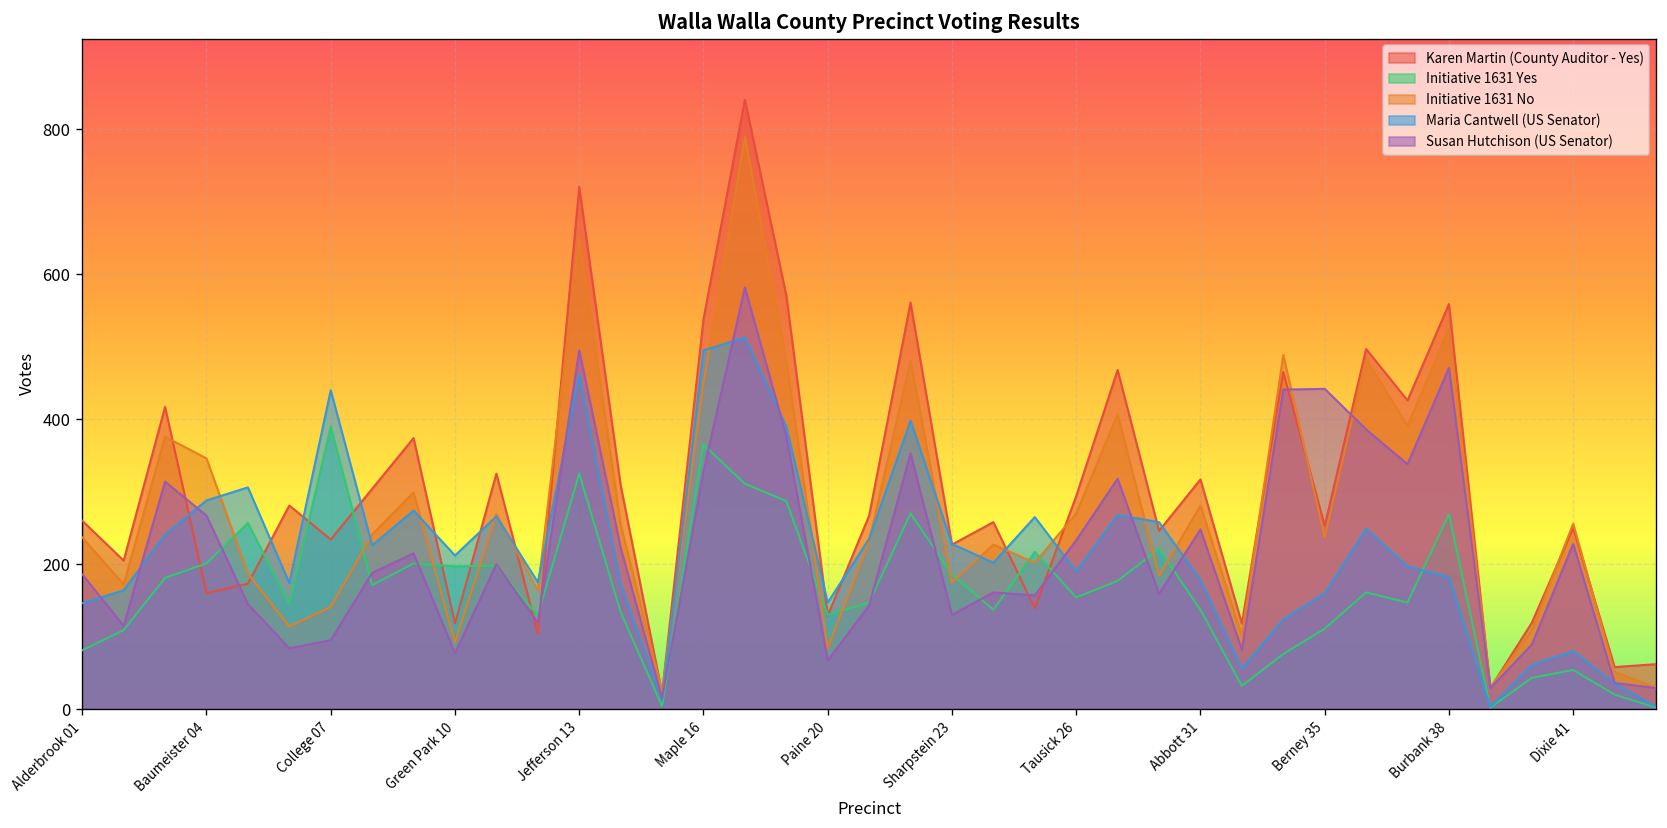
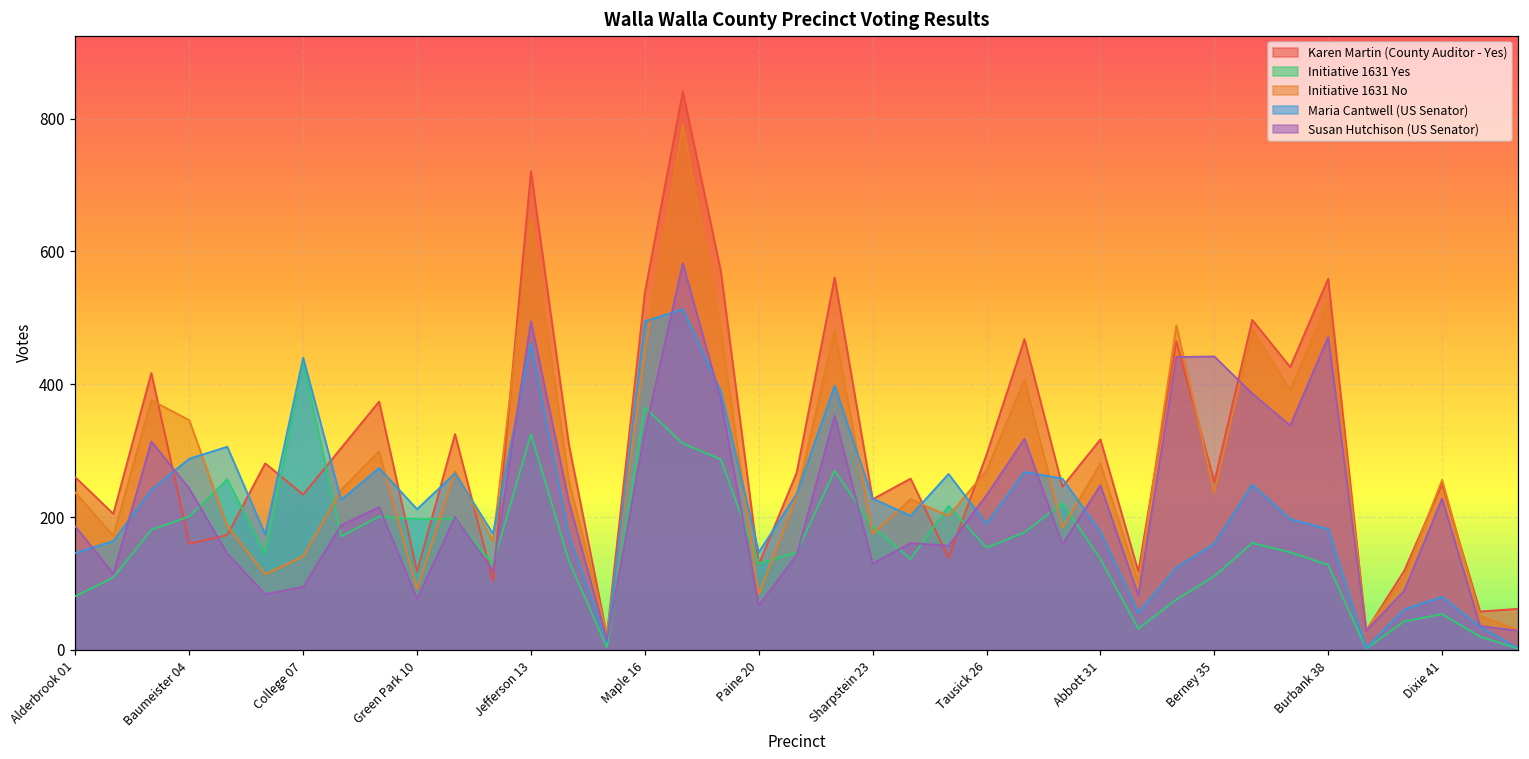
  {
    "Initiative 1631 Yes": {
      "Alderbrook 01": 80,
      "Baumeister 04": 200,
-     "College 07": 390,
+     "College 07": 430,
      "Green Park 10": 200,
      "Jefferson 13": 330,
      "Maple 16": 370,
      "Sharpstein 23": 190,
      "Tausick 26": 150,
      "Abbott 31": 140,
      "Berney 35": 110,
-     "Burbank 38": 270,
+     "Burbank 38": 130,
      "Dixie 41": 50
    },
    "Maria Cantwell (US Senator)": {
      "Alderbrook 01": 150,
      "Baumeister 04": 290,
      "College 07": 440,
      "Green Park 10": 210,
      "Jefferson 13": 460,
      "Maple 16": 500,
      "Paine 20": 150,
      "Tausick 26": 190,
      "Abbott 31": 180,
      "Berney 35": 160,
      "Burbank 38": 180,
      "Dixie 41": 80
    },
    "Susan Hutchison (US Senator)": {
      "Alderbrook 01": 190,
-     "Baumeister 04": 270,
+     "Baumeister 04": 240,
      "College 07": 100,
      "Green Park 10": 80,
      "Jefferson 13": 500,
      "Maple 16": 330,
      "Paine 20": 70,
      "Sharpstein 23": 130,
      "Tausick 26": 230,
      "Abbott 31": 250,
      "Berney 35": 440,
      "Burbank 38": 470,
      "Dixie 41": 230
    }
  }
